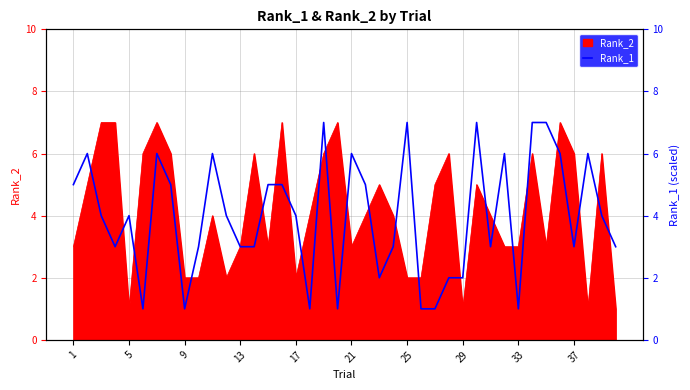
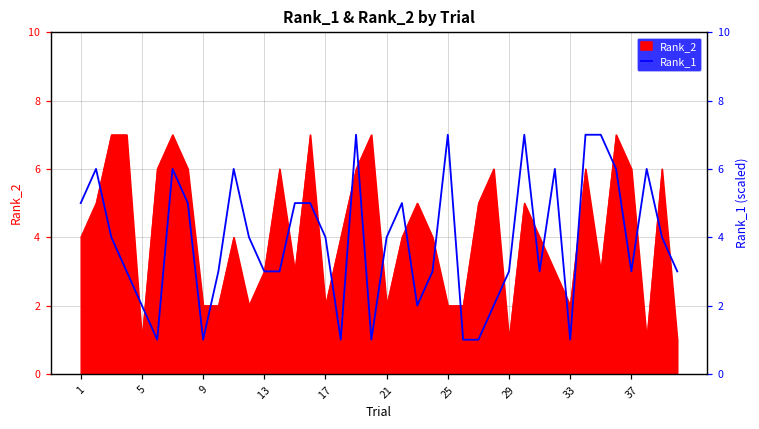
  {
    "Rank_2": {
-     "1": 3,
+     "1": 4,
      "5": 1,
      "9": 2,
      "17": 2,
-     "21": 3,
+     "21": 2,
      "25": 2,
      "29": 1,
-     "33": 3,
+     "33": 2,
      "37": 6
    },
    "Rank_1": {
      "1": 5,
-     "5": 4,
+     "5": 2,
      "9": 1,
      "17": 4,
-     "21": 6,
+     "21": 4,
      "25": 7,
-     "29": 2,
+     "29": 3,
      "33": 1,
      "37": 3
    }
  }
